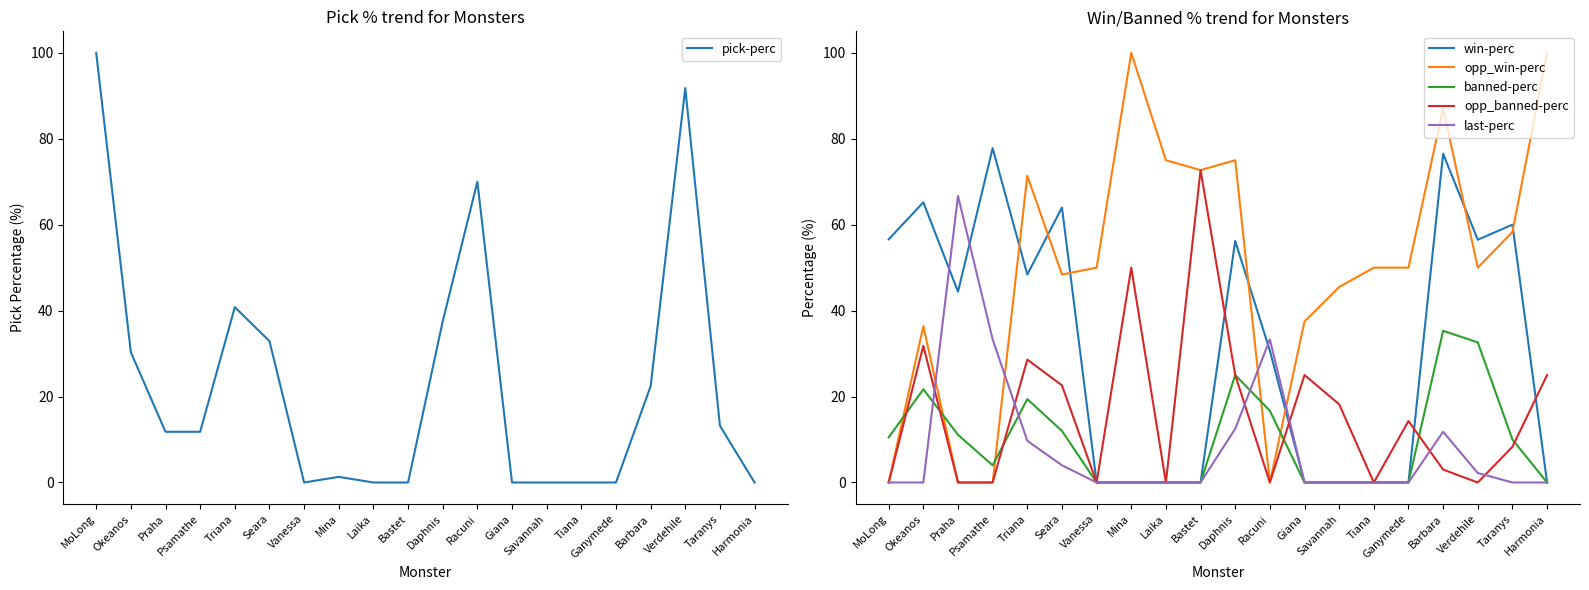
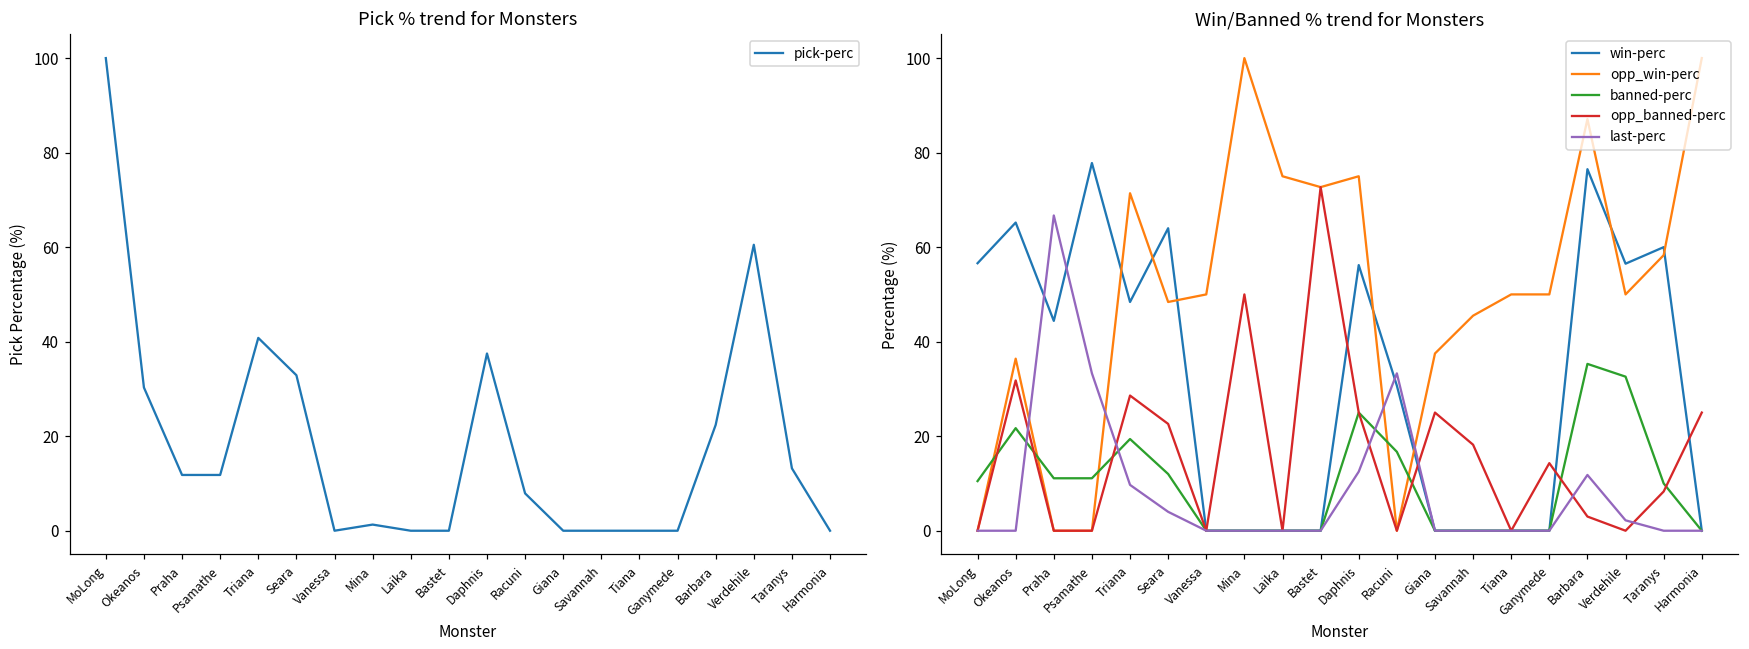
  {
    "Pick % trend for Monsters": {
      "MoLong": 100,
      "Okeanos": 30,
      "Praha": 12,
      "Psamathe": 12,
      "Triana": 41,
      "Seara": 33,
      "Vanessa": 0,
      "Mina": 1,
      "Laika": 0,
      "Bastet": 0,
      "Daphnis": 38,
-     "Racuni": 70,
+     "Racuni": 8,
      "Giana": 0,
      "Savannah": 0,
      "Tiana": 0,
      "Ganymede": 0,
      "Barbara": 22,
-     "Verdehile": 92,
+     "Verdehile": 61,
      "Taranys": 13,
      "Harmonia": 0
    },
    "Win/Banned % trend for Monsters": {
      "win-perc": {
        "MoLong": 57,
        "Okeanos": 65,
        "Praha": 44,
        "Psamathe": 78,
        "Triana": 48,
        "Seara": 64,
        "Daphnis": 56,
        "Racuni": 31,
        "Barbara": 77,
        "Verdehile": 57,
        "Taranys": 60
      },
      "opp_win-perc": {
        "Okeanos": 36,
        "Triana": 71,
        "Seara": 48,
        "Vanessa": 50,
        "Mina": 100,
        "Laika": 75,
        "Daphnis": 75,
        "Giana": 38,
        "Savannah": 46,
        "Tiana": 50,
        "Ganymede": 50,
        "Verdehile": 50,
        "Taranys": 58
      },
      "banned-perc": {
        "MoLong": 11,
        "Okeanos": 22,
        "Praha": 11,
-       "Psamathe": 4,
+       "Psamathe": 11,
        "Triana": 19,
        "Seara": 12,
        "Racuni": 17,
        "Barbara": 35,
        "Verdehile": 33,
        "Taranys": 10
      },
      "opp_banned-perc": {
        "Okeanos": 32,
        "Triana": 29,
        "Seara": 23,
        "Mina": 50,
        "Giana": 25,
        "Savannah": 18,
        "Ganymede": 14,
        "Barbara": 3,
        "Verdehile": 0,
        "Taranys": 8,
        "Harmonia": 25
      },
      "last-perc": {
        "Okeanos": 0,
        "Praha": 67,
        "Psamathe": 33,
        "Triana": 10,
        "Seara": 4,
        "Daphnis": 13,
        "Racuni": 33,
        "Barbara": 12,
        "Verdehile": 2,
        "Taranys": 0
      }
    }
  }
